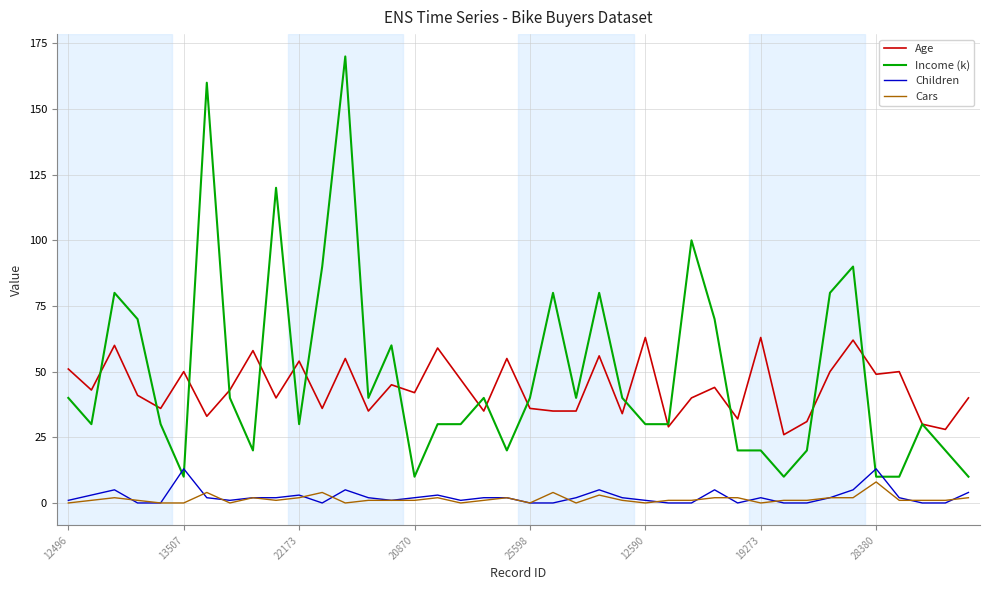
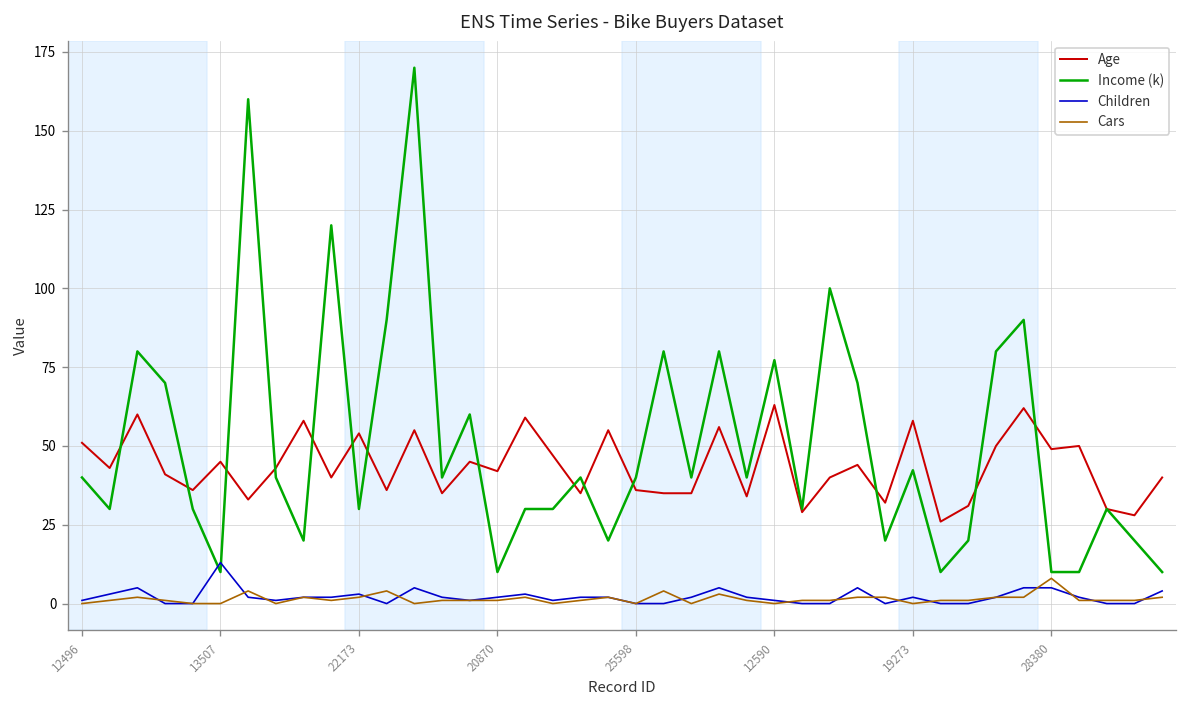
  {
    "Age": {
      "12496": 51,
-     "13507": 50,
+     "13507": 45,
      "22173": 54,
      "20870": 42,
      "25598": 36,
      "12590": 63,
-     "19273": 63,
+     "19273": 58,
      "28380": 49
    },
    "Income (k)": {
      "12496": 40,
      "13507": 10,
      "22173": 30,
      "20870": 10,
      "25598": 40,
-     "12590": 30,
-     "19273": 20,
+     "12590": 77,
+     "19273": 42,
      "28380": 10
    },
    "Children": {
      "12496": 1,
      "13507": 13,
      "22173": 3,
      "20870": 2,
      "12590": 1,
      "19273": 2,
-     "28380": 13
+     "28380": 5
    },
    "Cars": {
      "12496": 0,
      "13507": 0,
      "22173": 2,
      "20870": 1,
      "12590": 0,
      "19273": 0,
      "28380": 8
    }
  }
